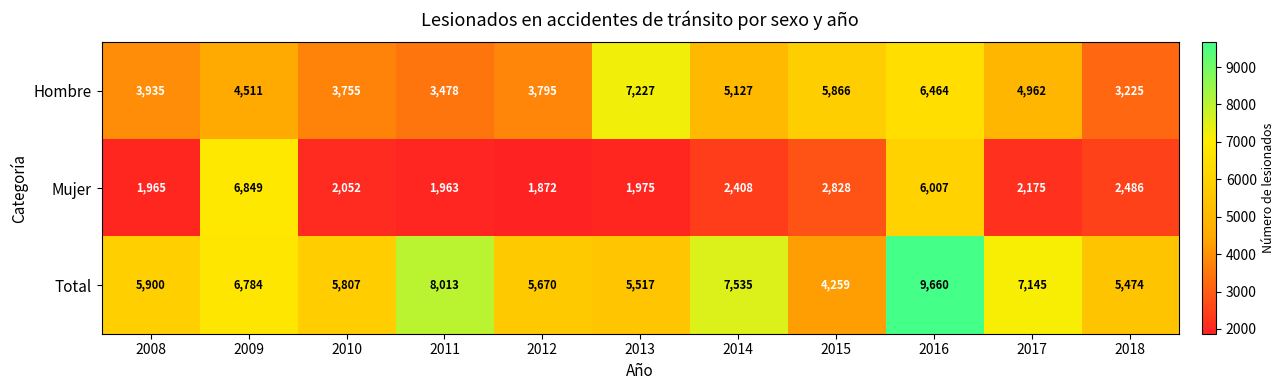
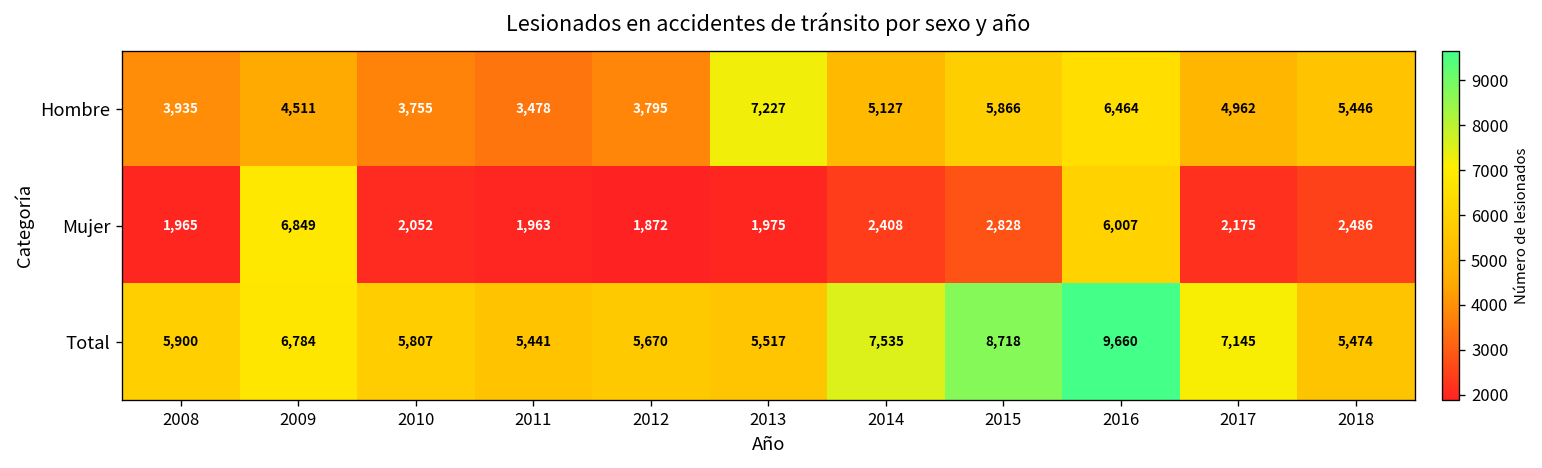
  {
    "Hombre": {
      "2008": "3,935",
      "2009": "4,511",
      "2010": "3,755",
      "2011": "3,478",
      "2012": "3,795",
      "2013": "7,227",
      "2014": "5,127",
      "2015": "5,866",
      "2016": "6,464",
      "2017": "4,962",
-     "2018": "3,225"
+     "2018": "5,446"
    },
    "Mujer": {
      "2008": "1,965",
      "2009": "6,849",
      "2010": "2,052",
      "2011": "1,963",
      "2012": "1,872",
      "2013": "1,975",
      "2014": "2,408",
      "2015": "2,828",
      "2016": "6,007",
      "2017": "2,175",
      "2018": "2,486"
    },
    "Total": {
      "2008": "5,900",
      "2009": "6,784",
      "2010": "5,807",
-     "2011": "8,013",
+     "2011": "5,441",
      "2012": "5,670",
      "2013": "5,517",
      "2014": "7,535",
-     "2015": "4,259",
+     "2015": "8,718",
      "2016": "9,660",
      "2017": "7,145",
      "2018": "5,474"
    }
  }
